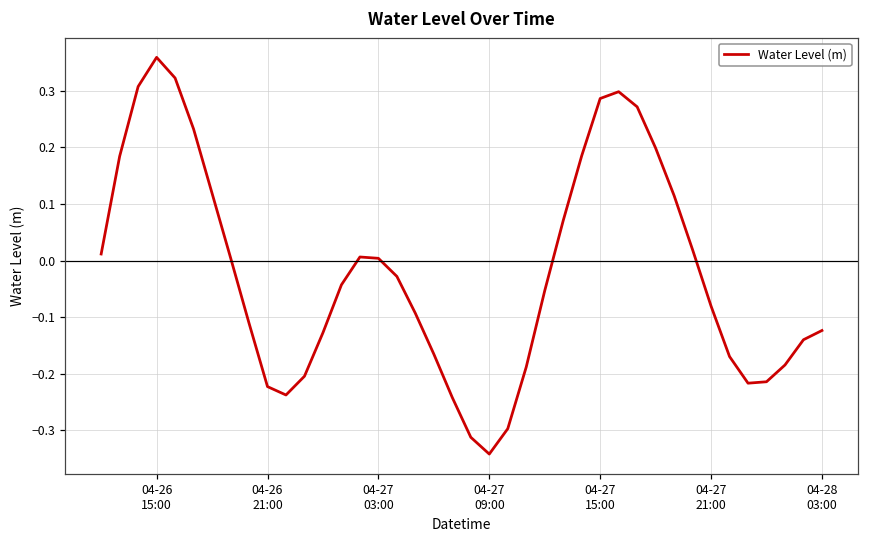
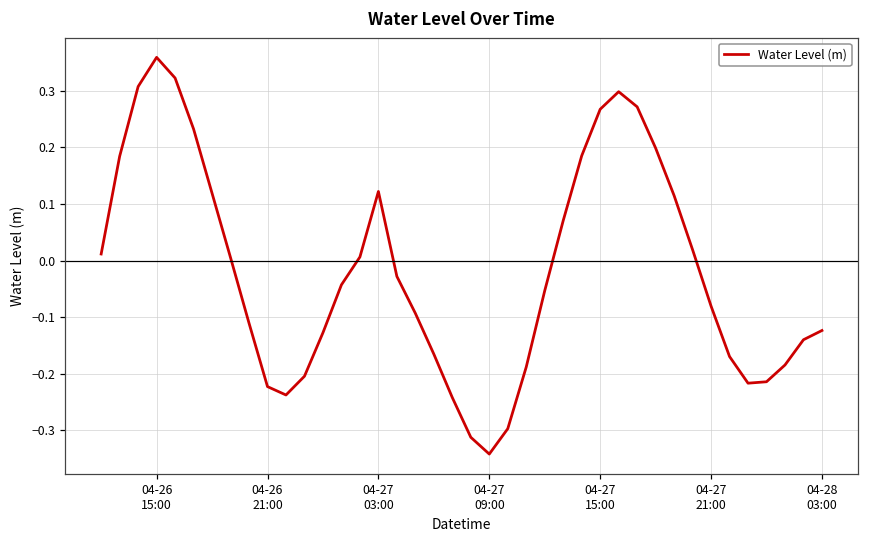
  {
    "04-26 15:00": 0.36,
    "04-26 21:00": -0.22,
-   "04-27 03:00": 0.00,
+   "04-27 03:00": 0.12,
    "04-27 09:00": -0.34,
-   "04-27 15:00": 0.29,
+   "04-27 15:00": 0.27,
    "04-27 21:00": -0.08,
    "04-28 03:00": -0.12
  }
